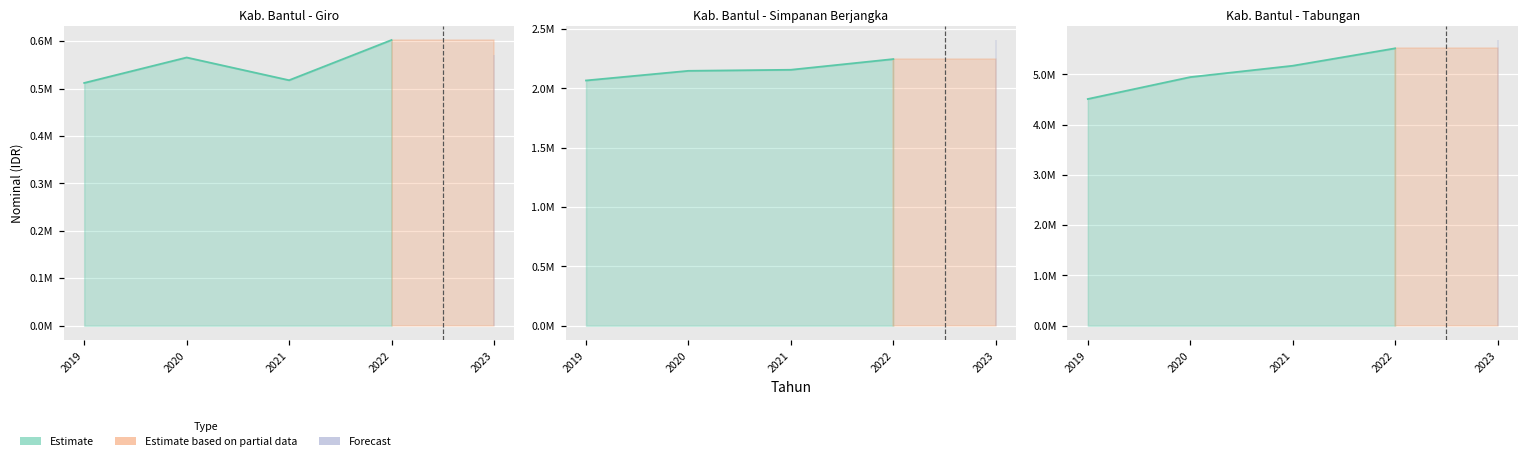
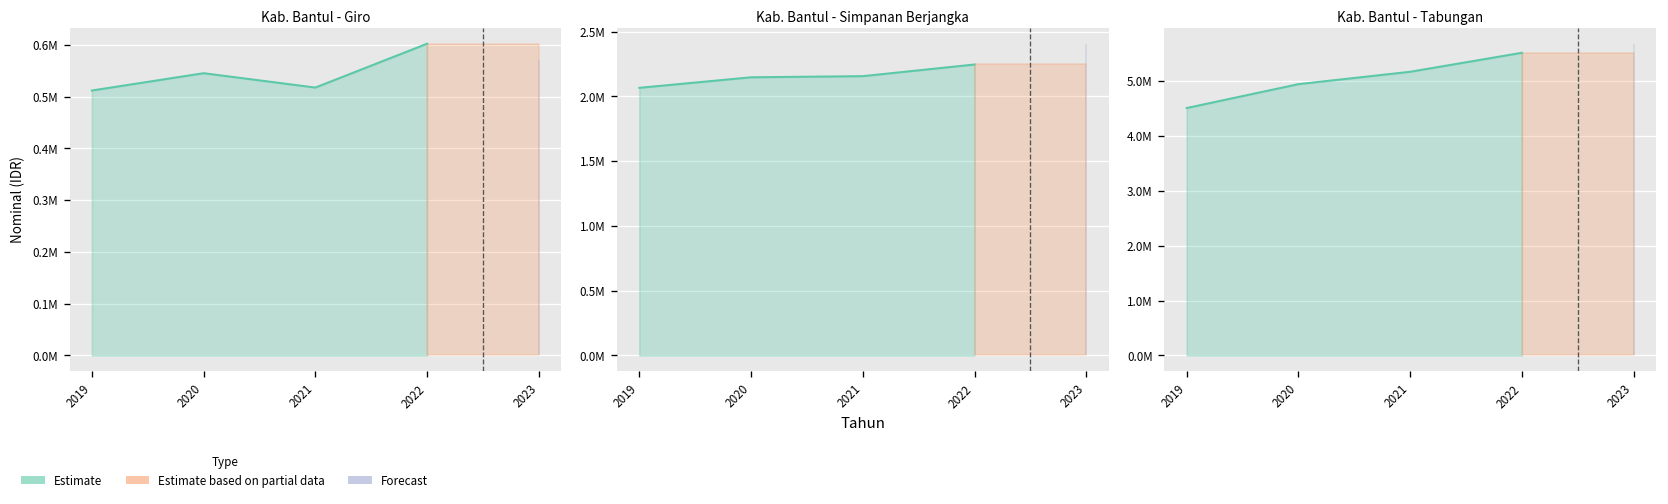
  {
    "Kab. Bantul - Giro": {
      "Estimate": {
        "2019": 510000,
-       "2020": 570000,
+       "2020": 550000,
        "2021": 520000
      },
      "Estimate based on partial data": {
        "2023": 600000
      }
    }
  }
